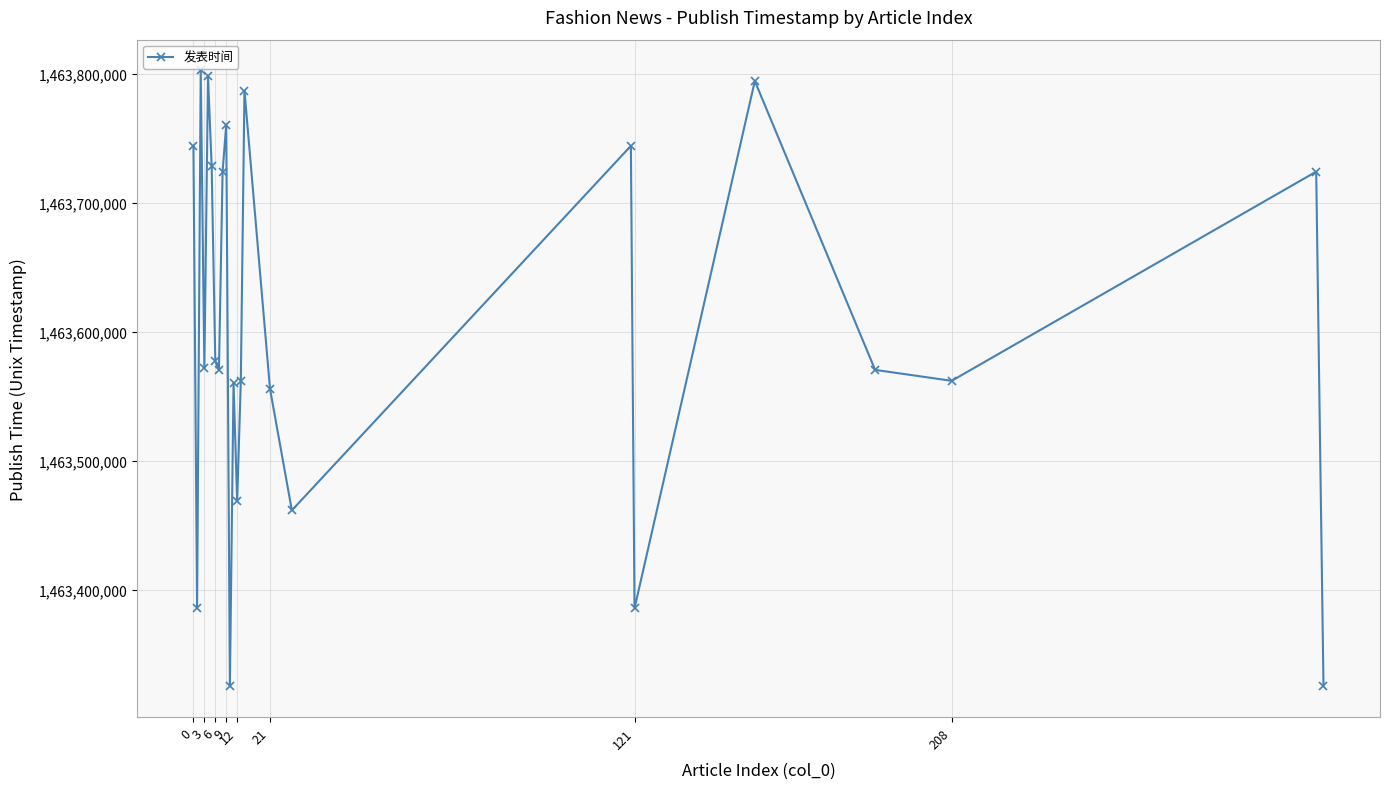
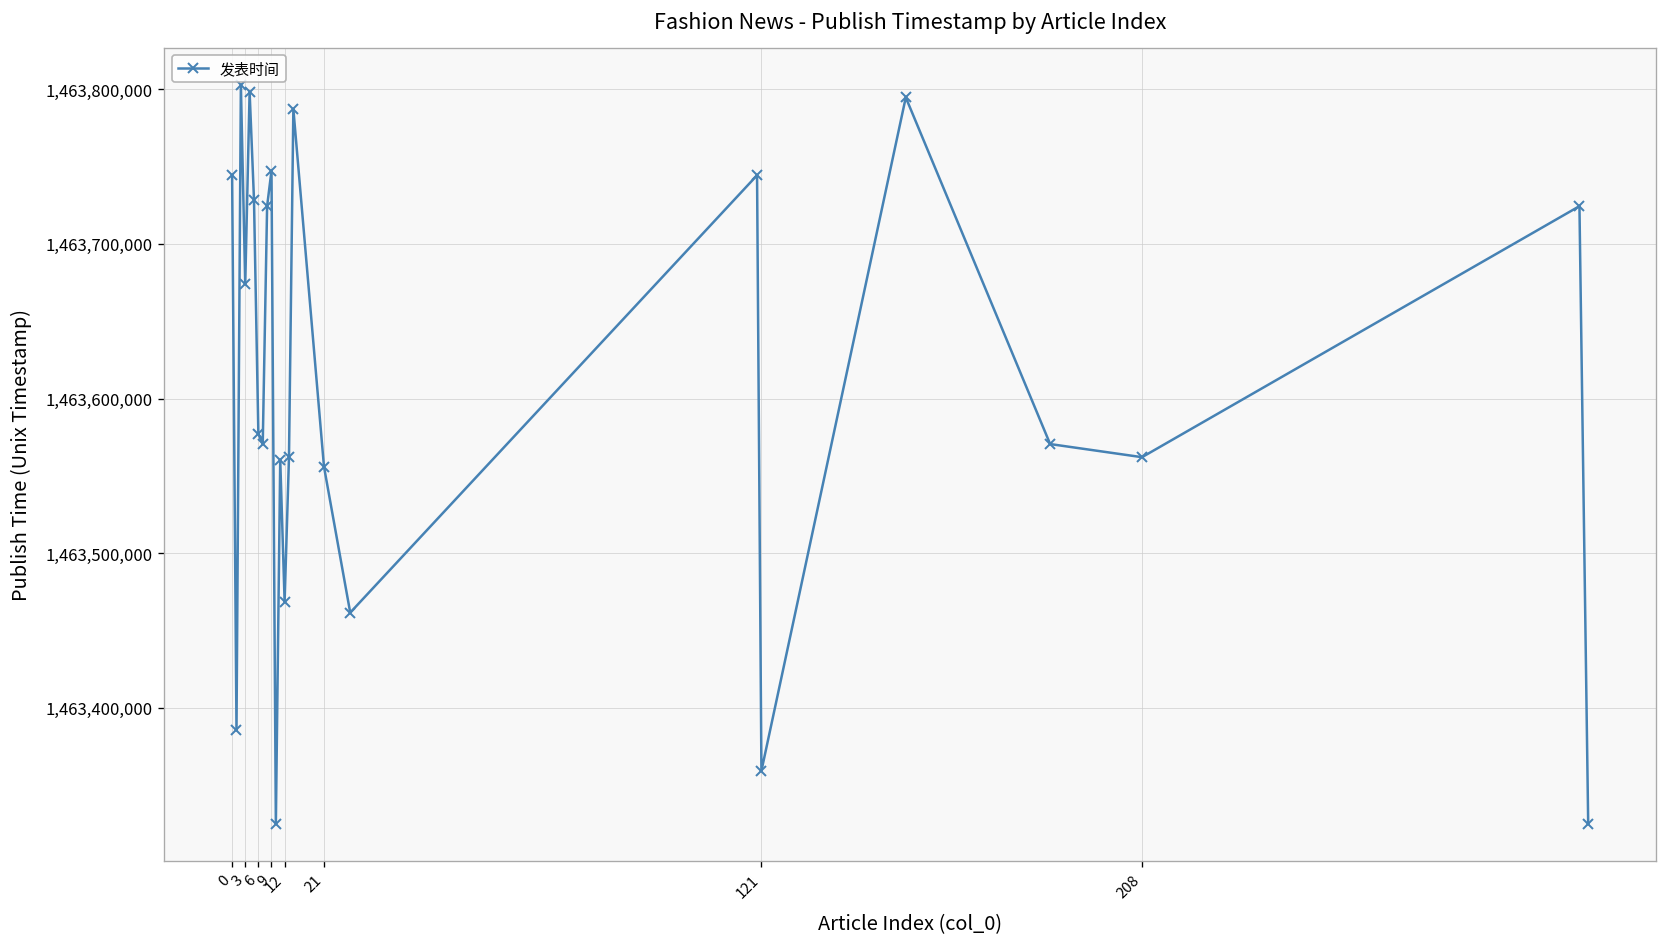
  {
    "0": "1,463,744,000",
-   "3": "1,463,572,000",
+   "3": "1,463,674,000",
    "6": "1,463,577,000",
-   "9": "1,463,761,000",
+   "9": "1,463,747,000",
    "12": "1,463,469,000",
    "21": "1,463,556,000",
-   "121": "1,463,385,000",
+   "121": "1,463,359,000",
    "208": "1,463,562,000"
  }
